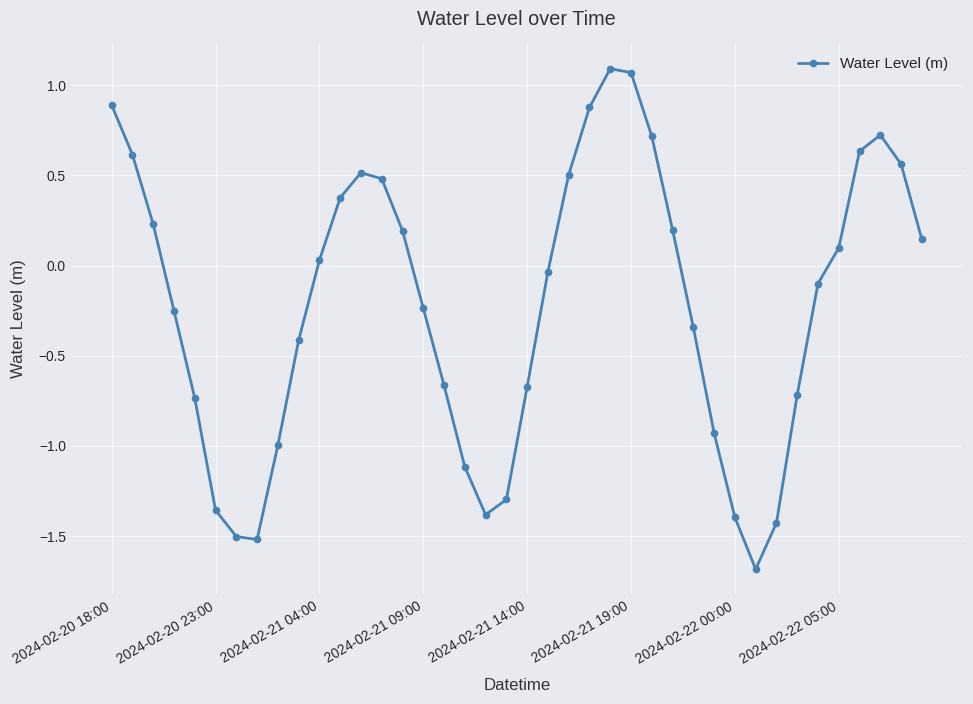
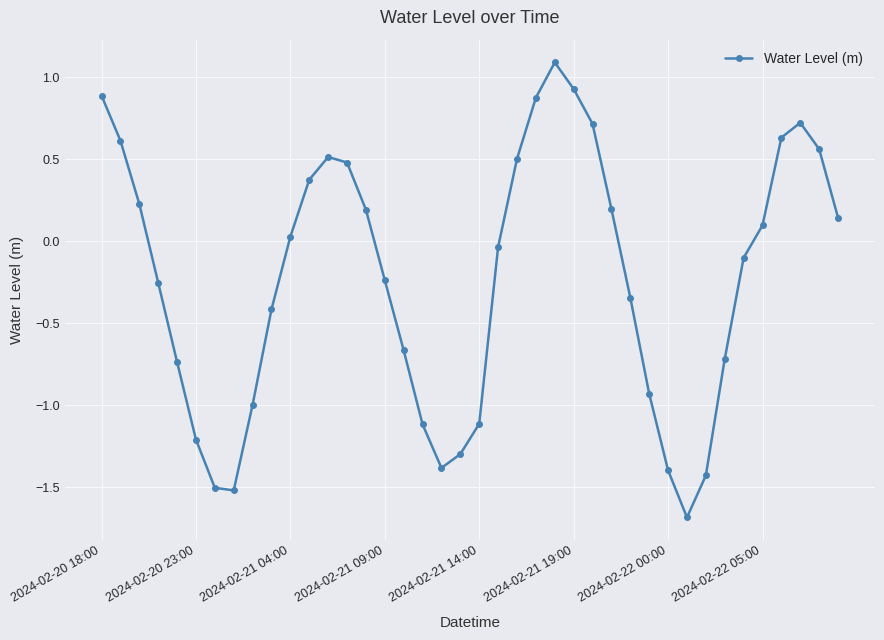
  {
    "2024-02-20 18:00": 0.89,
-   "2024-02-20 23:00": -1.36,
+   "2024-02-20 23:00": -1.21,
    "2024-02-21 04:00": 0.03,
    "2024-02-21 09:00": -0.24,
-   "2024-02-21 14:00": -0.67,
-   "2024-02-21 19:00": 1.07,
+   "2024-02-21 14:00": -1.11,
+   "2024-02-21 19:00": 0.93,
    "2024-02-22 00:00": -1.40,
    "2024-02-22 05:00": 0.10
  }
